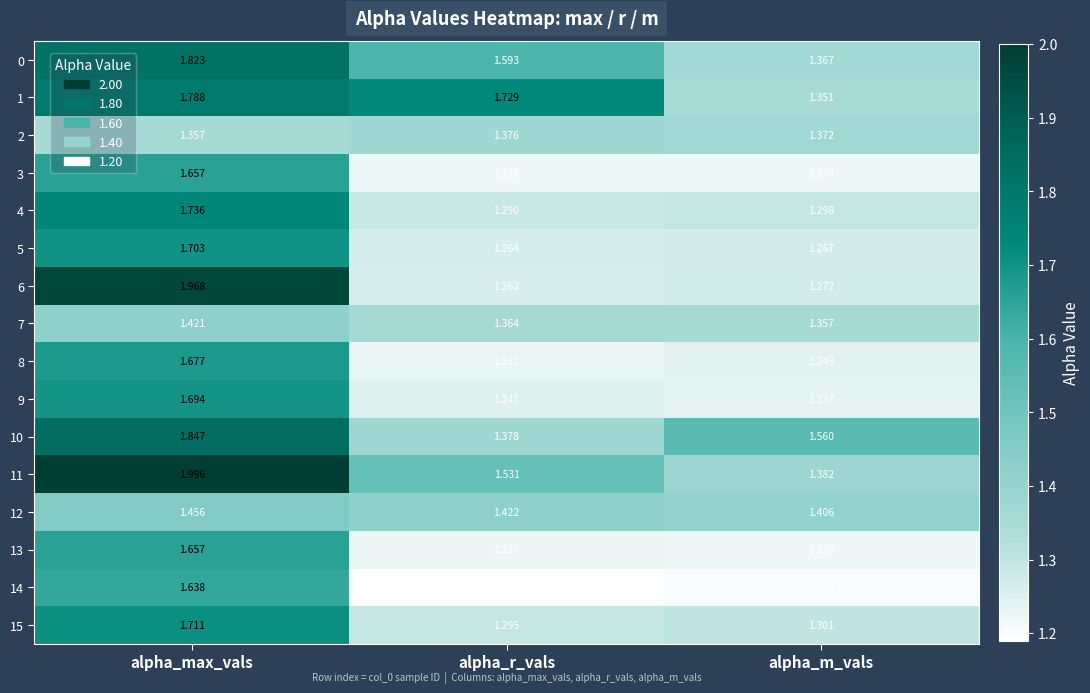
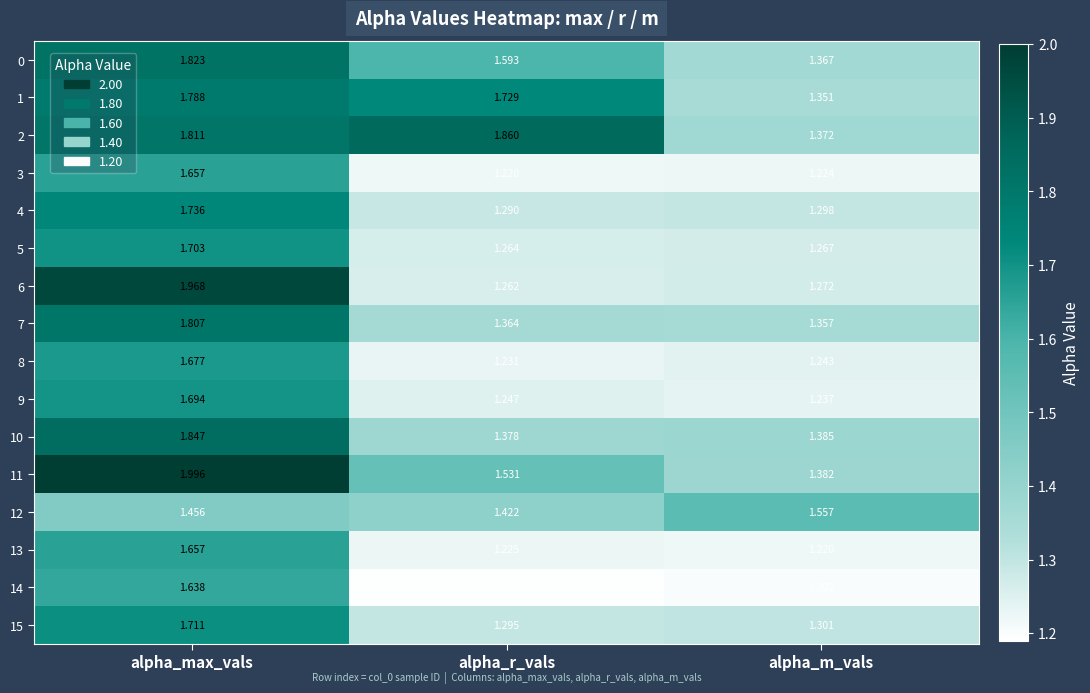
  {
    "0": {
      "alpha_max_vals": 1.823,
      "alpha_r_vals": 1.593,
      "alpha_m_vals": 1.367
    },
    "1": {
      "alpha_max_vals": 1.788,
      "alpha_r_vals": 1.729,
      "alpha_m_vals": 1.351
    },
    "2": {
-     "alpha_max_vals": 1.357,
-     "alpha_r_vals": 1.376,
+     "alpha_max_vals": 1.811,
+     "alpha_r_vals": 1.860,
      "alpha_m_vals": 1.372
    },
    "3": {
      "alpha_max_vals": 1.657
    },
    "4": {
      "alpha_max_vals": 1.736,
      "alpha_r_vals": 1.290,
      "alpha_m_vals": 1.298
    },
    "5": {
      "alpha_max_vals": 1.703
    },
    "6": {
      "alpha_max_vals": 1.968
    },
    "7": {
-     "alpha_max_vals": 1.421,
+     "alpha_max_vals": 1.807,
      "alpha_r_vals": 1.364,
      "alpha_m_vals": 1.357
    },
    "8": {
      "alpha_max_vals": 1.677
    },
    "9": {
      "alpha_max_vals": 1.694
    },
    "10": {
      "alpha_max_vals": 1.847,
      "alpha_r_vals": 1.378,
-     "alpha_m_vals": 1.560
+     "alpha_m_vals": 1.385
    },
    "11": {
      "alpha_max_vals": 1.996,
      "alpha_r_vals": 1.531,
      "alpha_m_vals": 1.382
    },
    "12": {
      "alpha_max_vals": 1.456,
      "alpha_r_vals": 1.422,
-     "alpha_m_vals": 1.406
+     "alpha_m_vals": 1.557
    },
    "13": {
      "alpha_max_vals": 1.657
    },
    "14": {
      "alpha_max_vals": 1.638
    },
    "15": {
      "alpha_max_vals": 1.711,
      "alpha_r_vals": 1.295,
      "alpha_m_vals": 1.301
    }
  }
